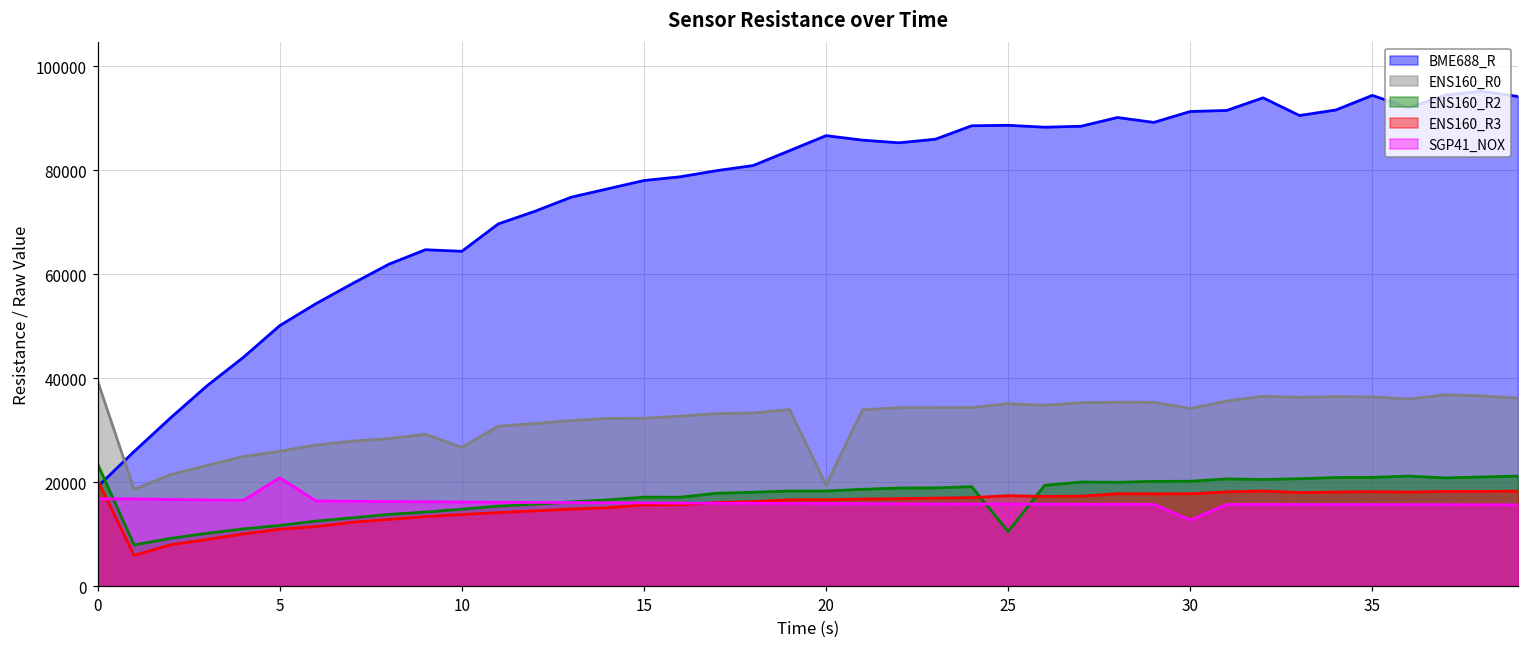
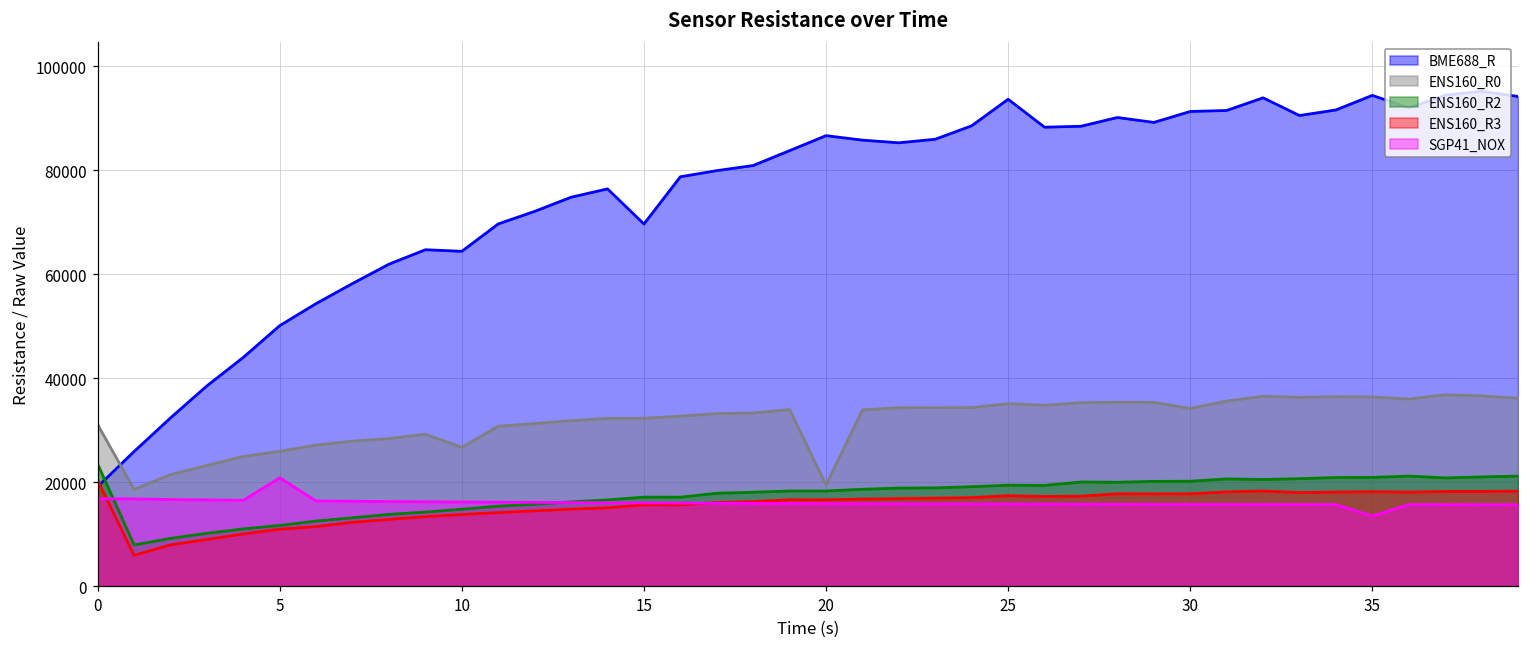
  {
    "BME688_R": {
      "0": 19000,
      "5": 50000,
      "10": 64000,
-     "15": 78000,
+     "15": 70000,
      "20": 87000,
-     "25": 89000,
+     "25": 94000,
      "30": 91000,
      "35": 94000
    },
    "ENS160_R0": {
-     "0": 39000,
+     "0": 31000,
      "5": 26000,
      "10": 27000,
      "15": 32000,
      "20": 19000,
      "25": 35000,
      "30": 34000,
      "35": 36000
    },
    "ENS160_R2": {
      "0": 23000,
      "5": 12000,
      "10": 15000,
      "15": 17000,
      "20": 18000,
-     "25": 10000,
+     "25": 19000,
      "30": 20000,
      "35": 21000
    },
    "ENS160_R3": {
      "0": 20000,
      "5": 11000,
      "10": 14000,
      "20": 17000,
      "25": 17000,
      "30": 18000,
      "35": 18000
    },
    "SGP41_NOX": {
      "0": 17000,
      "5": 21000,
      "10": 16000,
      "20": 16000,
      "25": 16000,
-     "30": 13000,
-     "35": 16000
+     "30": 16000,
+     "35": 13000
    }
  }
